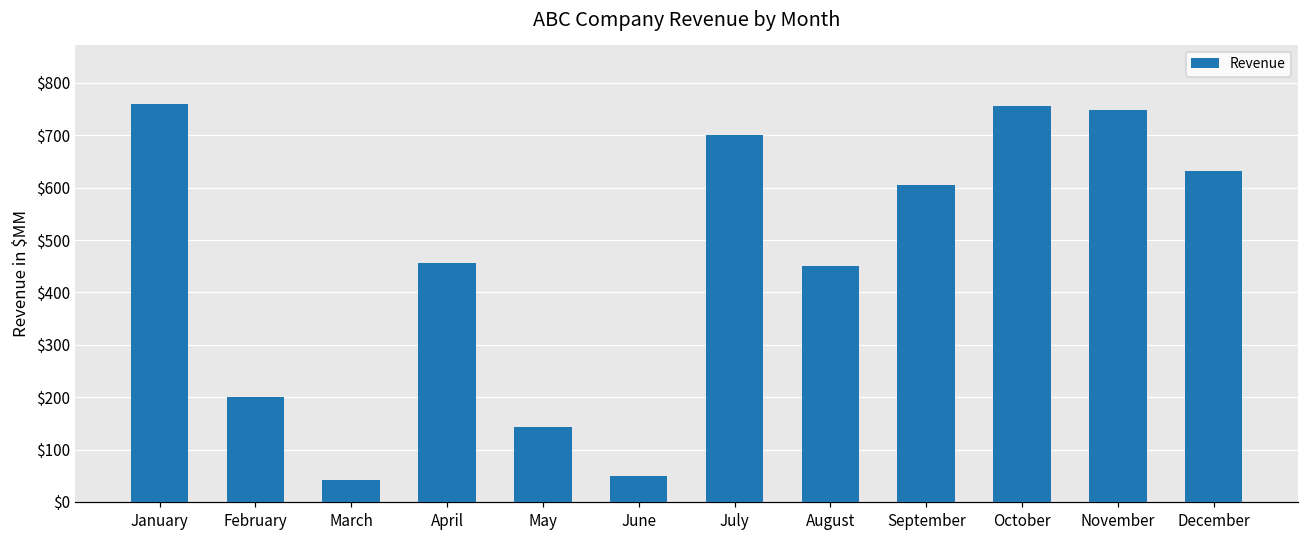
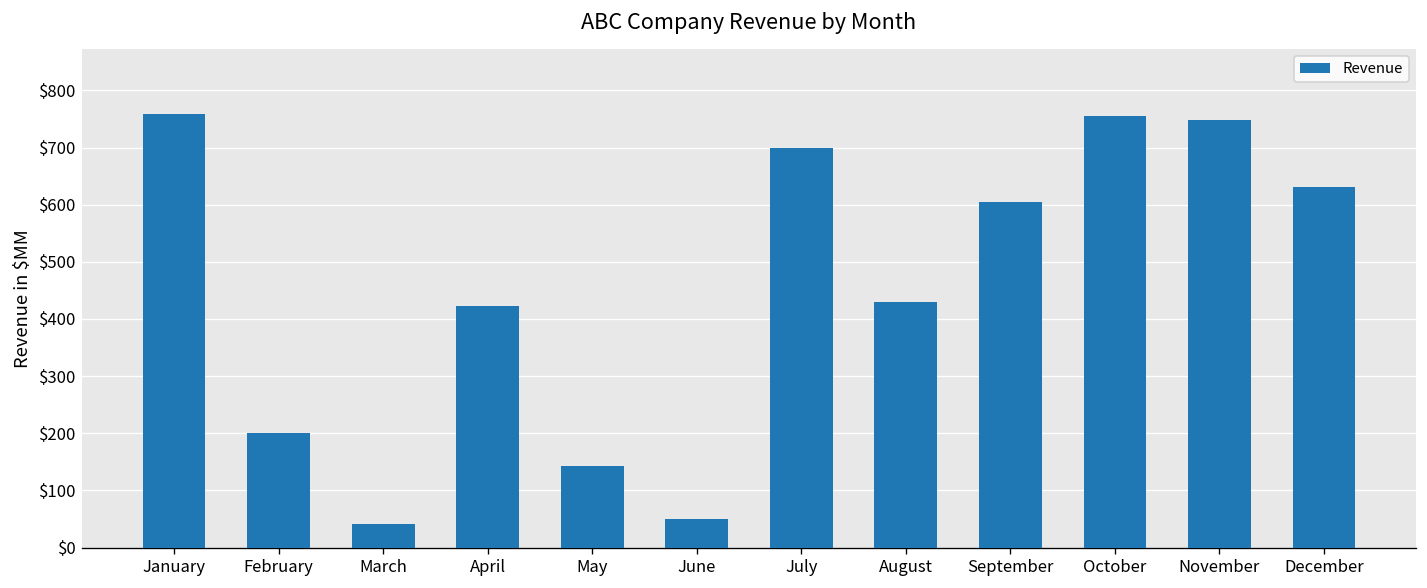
  {
    "January": "$760",
    "February": "$200",
    "March": "$40",
-   "April": "$460",
+   "April": "$420",
    "May": "$140",
    "June": "$50",
    "July": "$700",
-   "August": "$450",
+   "August": "$430",
    "September": "$610",
    "October": "$760",
    "November": "$750",
    "December": "$630"
  }
